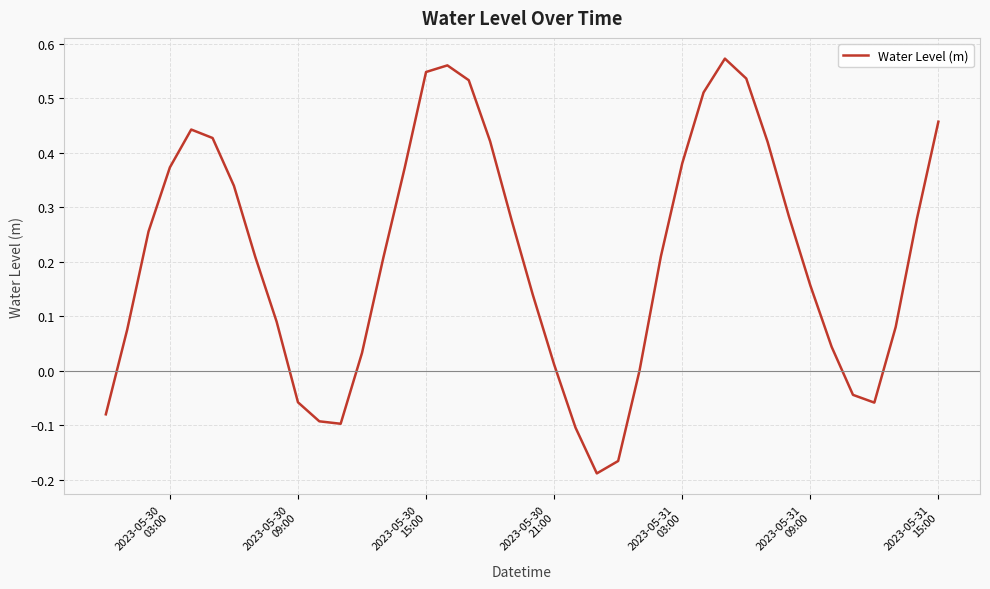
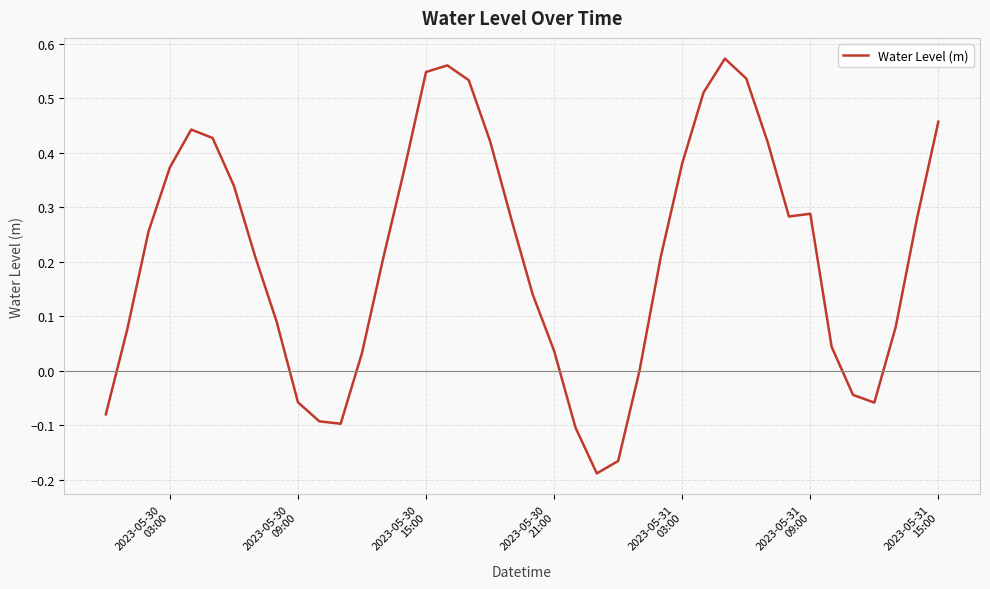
  {
    "2023-05-30 03:00": 0.37,
    "2023-05-30 09:00": -0.06,
    "2023-05-30 15:00": 0.55,
-   "2023-05-30 21:00": 0.01,
+   "2023-05-30 21:00": 0.04,
    "2023-05-31 03:00": 0.38,
-   "2023-05-31 09:00": 0.16,
+   "2023-05-31 09:00": 0.29,
    "2023-05-31 15:00": 0.46
  }
